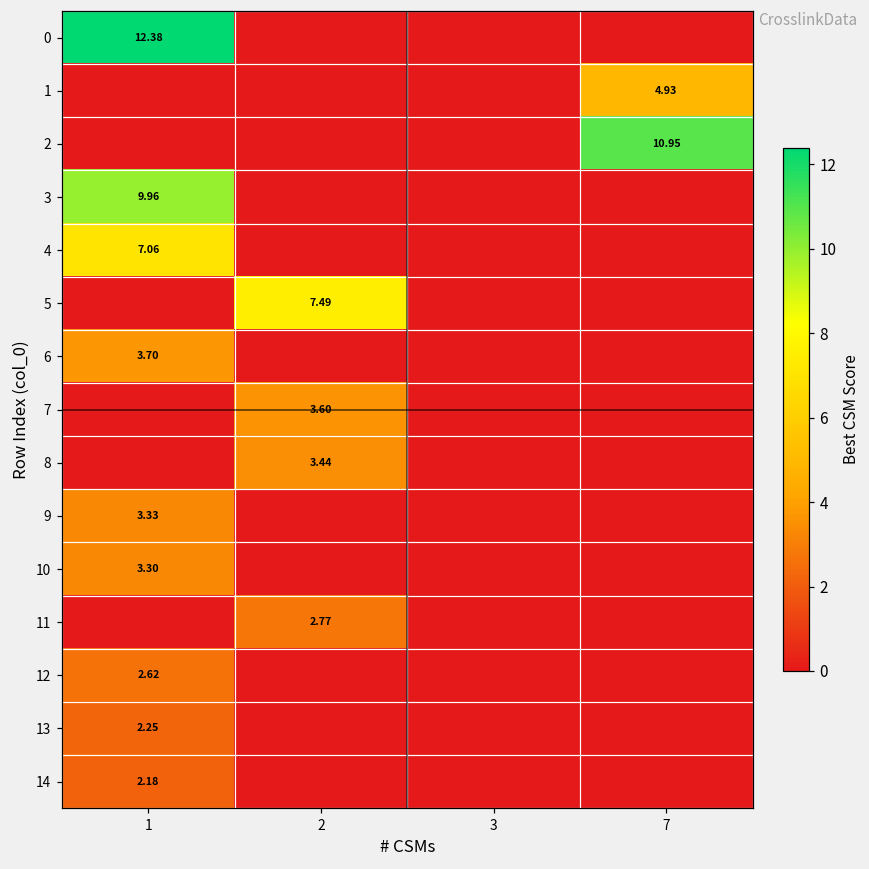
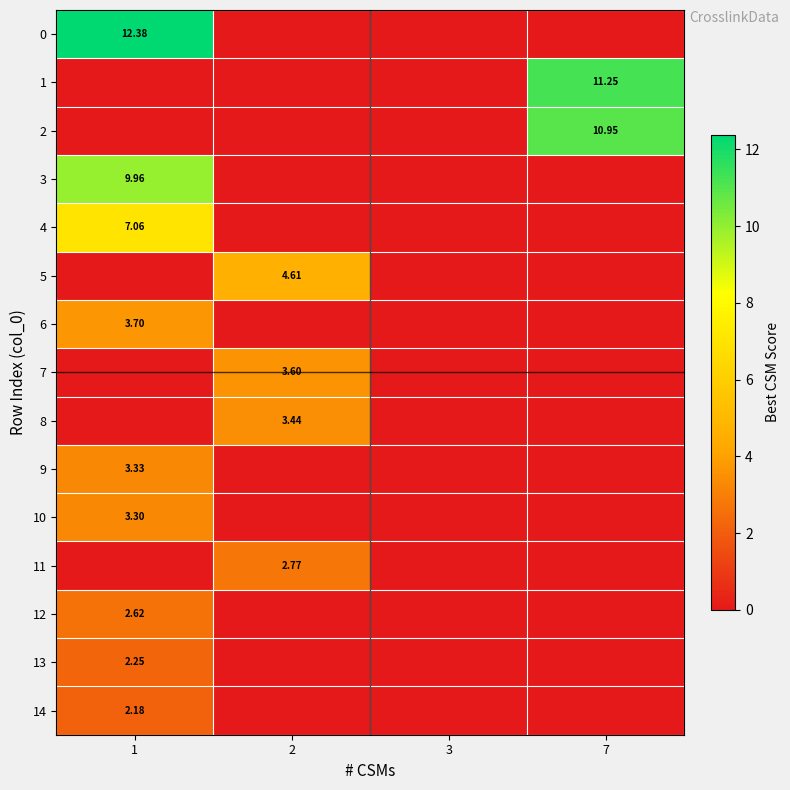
  {
    "0": {
      "1": 12.38
    },
    "1": {
-     "7": 4.93
+     "7": 11.25
    },
    "2": {
      "7": 10.95
    },
    "3": {
      "1": 9.96
    },
    "4": {
      "1": 7.06
    },
    "5": {
-     "2": 7.49
+     "2": 4.61
    },
    "6": {
      "1": 3.70
    },
    "7": {
      "2": 3.60
    },
    "8": {
      "2": 3.44
    },
    "9": {
      "1": 3.33
    },
    "10": {
      "1": 3.30
    },
    "11": {
      "2": 2.77
    },
    "12": {
      "1": 2.62
    },
    "13": {
      "1": 2.25
    },
    "14": {
      "1": 2.18
    }
  }
